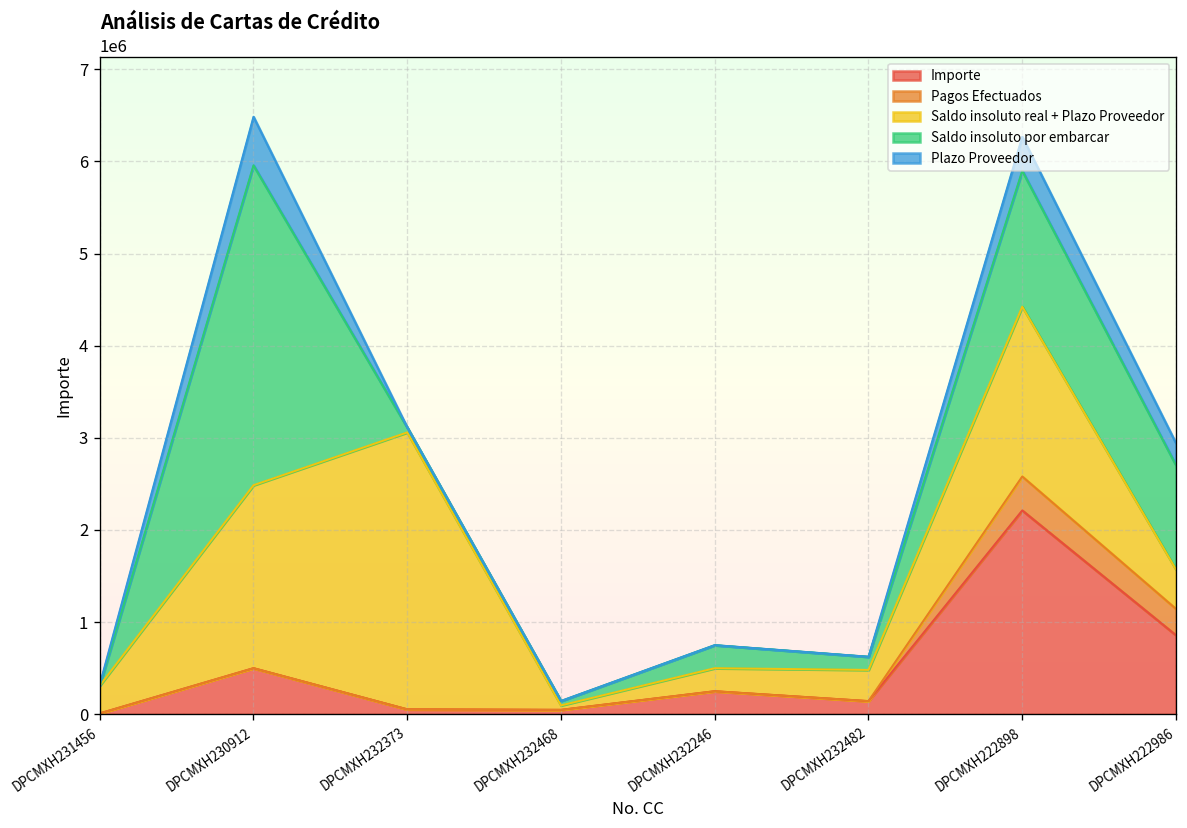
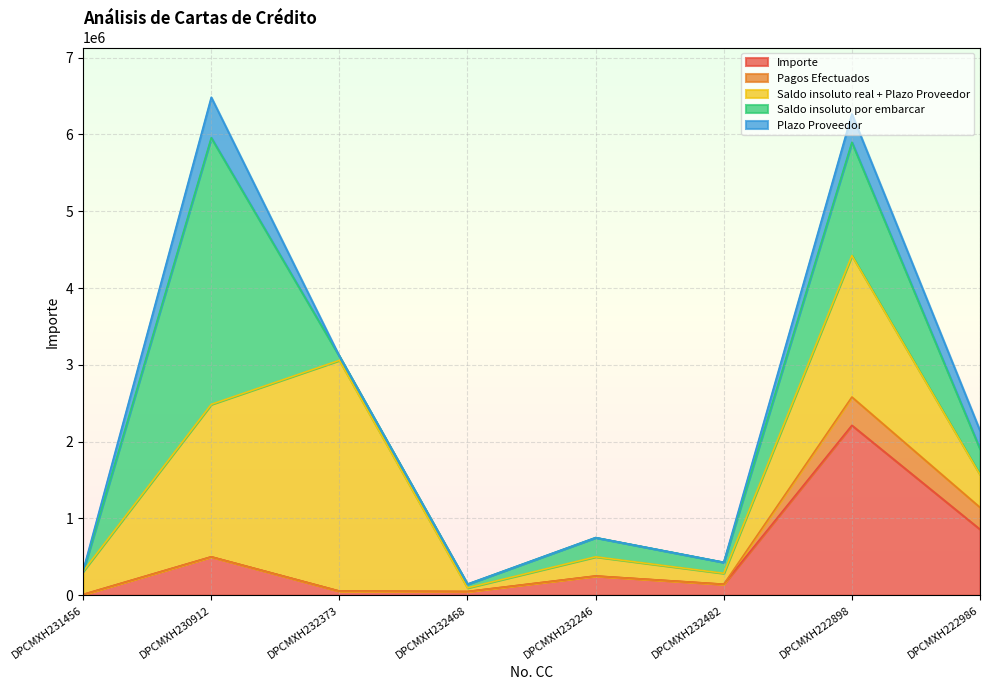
  {
    "Saldo insoluto real + Plazo Proveedor": {
      "DPCMXH230912": 2000000,
      "DPCMXH232373": 3000000,
      "DPCMXH232468": 0,
      "DPCMXH232246": 300000,
-     "DPCMXH232482": 300000,
+     "DPCMXH232482": 100000,
      "DPCMXH222898": 1800000,
      "DPCMXH222986": 400000
    },
    "Saldo insoluto por embarcar": {
      "DPCMXH230912": 3500000,
      "DPCMXH222898": 1500000,
-     "DPCMXH222986": 1100000
+     "DPCMXH222986": 300000
    },
    "Plazo Proveedor": {
      "DPCMXH230912": 500000,
      "DPCMXH222986": 200000
    }
  }
